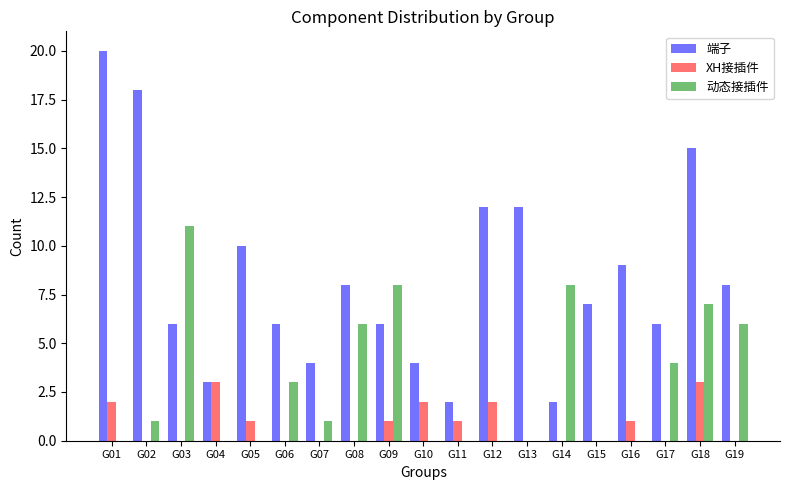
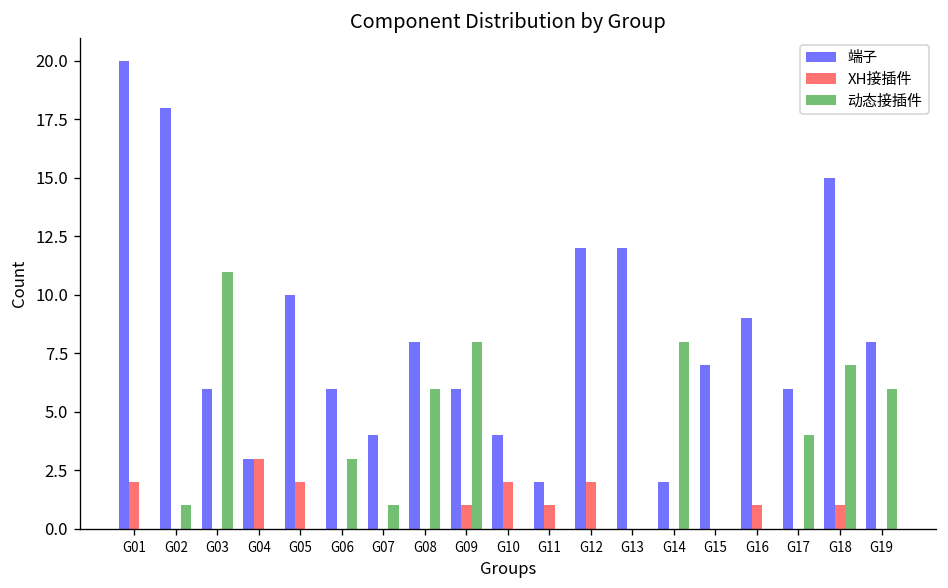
  {
    "端子": {
      "G01": 20,
      "G02": 18,
      "G03": 6,
      "G04": 3,
      "G05": 10,
      "G06": 6,
      "G07": 4,
      "G08": 8,
      "G09": 6,
      "G10": 4,
      "G11": 2,
      "G12": 12,
      "G13": 12,
      "G14": 2,
      "G15": 7,
      "G16": 9,
      "G17": 6,
      "G18": 15,
      "G19": 8
    },
    "XH接插件": {
      "G01": 2,
      "G02": 0,
      "G03": 0,
      "G04": 3,
-     "G05": 1,
+     "G05": 2,
      "G06": 0,
      "G07": 0,
      "G08": 0,
      "G09": 1,
      "G10": 2,
      "G11": 1,
      "G12": 2,
      "G13": 0,
      "G14": 0,
      "G15": 0,
      "G16": 1,
      "G17": 0,
-     "G18": 3,
+     "G18": 1,
      "G19": 0
    },
    "动态接插件": {
      "G01": 0,
      "G02": 1,
      "G03": 11,
      "G04": 0,
      "G05": 0,
      "G06": 3,
      "G07": 1,
      "G08": 6,
      "G09": 8,
      "G10": 0,
      "G11": 0,
      "G12": 0,
      "G13": 0,
      "G14": 8,
      "G15": 0,
      "G16": 0,
      "G17": 4,
      "G18": 7,
      "G19": 6
    }
  }
